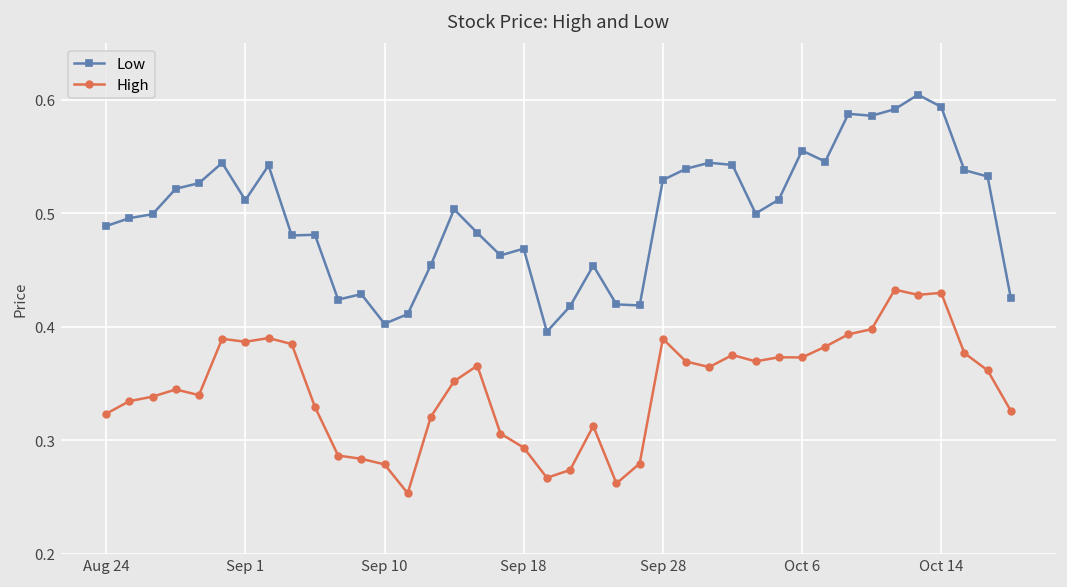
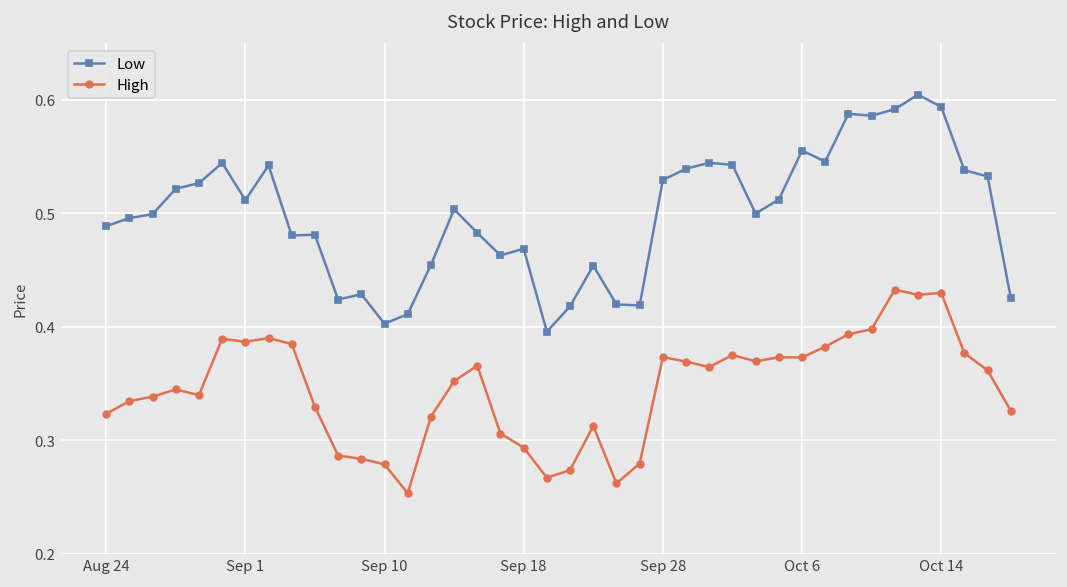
  {
    "Low": {
      "Aug 24": 0.49,
      "Sep 1": 0.51,
      "Sep 10": 0.40,
      "Sep 18": 0.47,
      "Sep 28": 0.53,
      "Oct 6": 0.56,
      "Oct 14": 0.59
    },
    "High": {
      "Aug 24": 0.32,
      "Sep 1": 0.39,
      "Sep 10": 0.28,
      "Sep 18": 0.29,
-     "Sep 28": 0.39,
+     "Sep 28": 0.37,
      "Oct 6": 0.37,
      "Oct 14": 0.43
    }
  }
